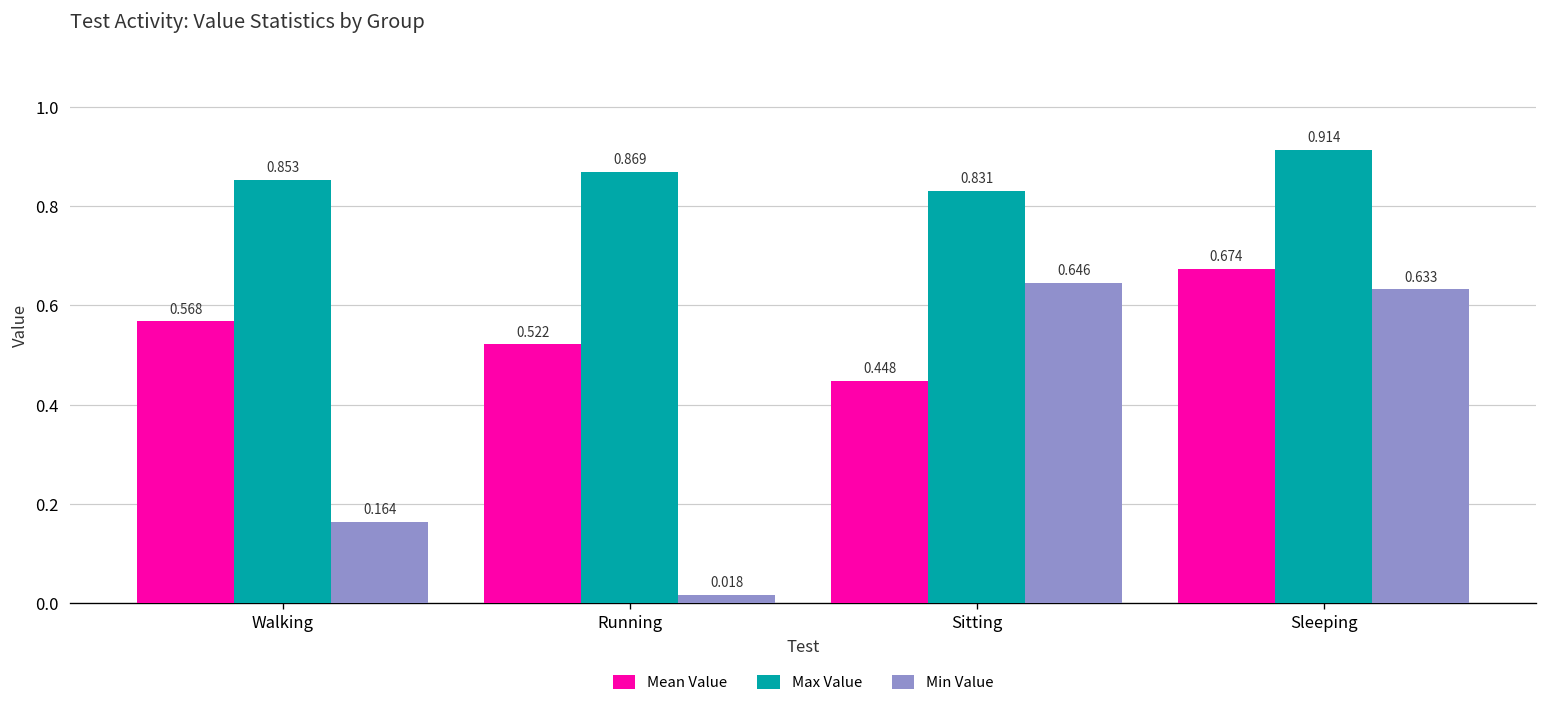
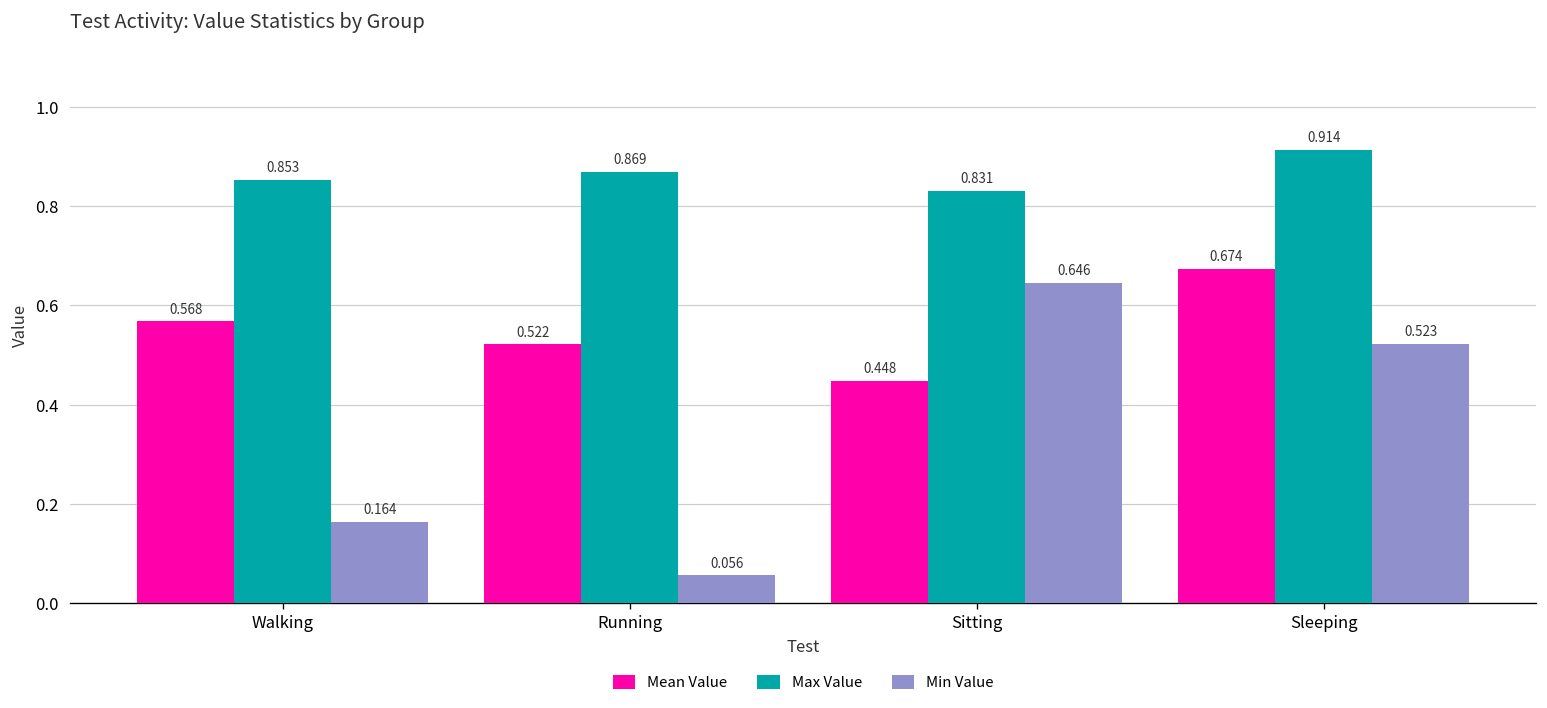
  {
    "Mean Value": {
      "Walking": 0.568,
      "Running": 0.522,
      "Sitting": 0.448,
      "Sleeping": 0.674
    },
    "Max Value": {
      "Walking": 0.853,
      "Running": 0.869,
      "Sitting": 0.831,
      "Sleeping": 0.914
    },
    "Min Value": {
      "Walking": 0.164,
-     "Running": 0.018,
+     "Running": 0.056,
      "Sitting": 0.646,
-     "Sleeping": 0.633
+     "Sleeping": 0.523
    }
  }
